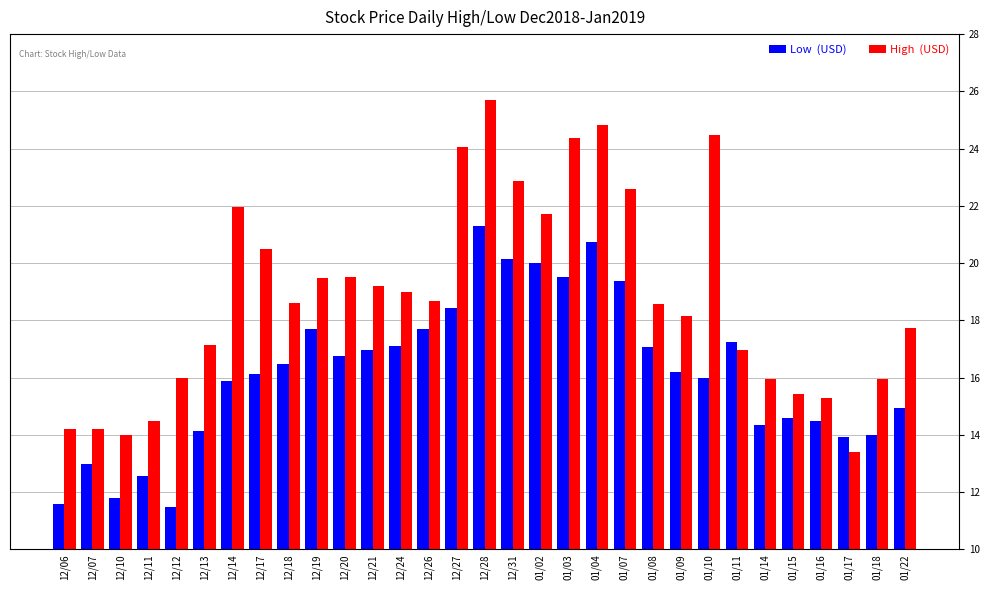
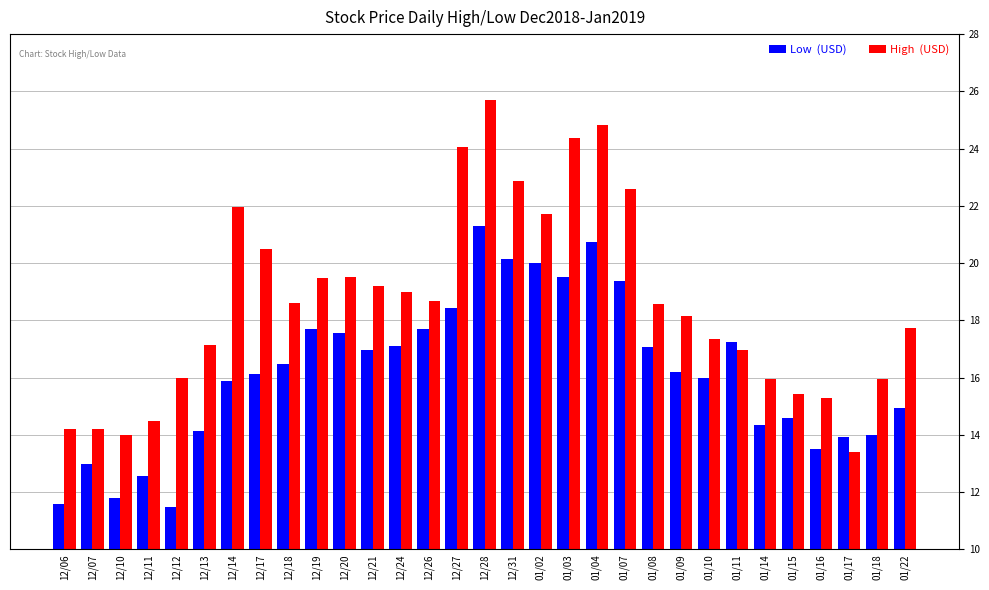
  {
    "Low (USD)": {
      "12/06": 11.6,
      "12/07": 13.0,
      "12/10": 11.8,
      "12/11": 12.6,
      "12/12": 11.5,
      "12/13": 14.1,
      "12/14": 15.9,
      "12/17": 16.1,
      "12/18": 16.5,
      "12/19": 17.7,
-     "12/20": 16.8,
+     "12/20": 17.5,
      "12/21": 17.0,
      "12/24": 17.1,
      "12/26": 17.7,
      "12/27": 18.4,
      "12/28": 21.3,
      "12/31": 20.2,
      "01/02": 20.0,
      "01/03": 19.5,
      "01/04": 20.8,
      "01/07": 19.4,
      "01/08": 17.1,
      "01/09": 16.2,
      "01/10": 16.0,
      "01/11": 17.2,
      "01/14": 14.4,
      "01/15": 14.6,
-     "01/16": 14.5,
+     "01/16": 13.5,
      "01/17": 13.9,
      "01/18": 14.0,
      "01/22": 14.9
    },
    "High (USD)": {
      "12/06": 14.2,
      "12/07": 14.2,
      "12/10": 14.0,
      "12/11": 14.5,
      "12/12": 16.0,
      "12/13": 17.1,
      "12/14": 22.0,
      "12/17": 20.5,
      "12/18": 18.6,
      "12/19": 19.5,
      "12/20": 19.5,
      "12/21": 19.2,
      "12/24": 19.0,
      "12/26": 18.7,
      "12/27": 24.1,
      "12/28": 25.7,
      "12/31": 22.9,
      "01/02": 21.7,
      "01/03": 24.4,
      "01/04": 24.8,
      "01/07": 22.6,
      "01/08": 18.6,
      "01/09": 18.2,
-     "01/10": 24.5,
+     "01/10": 17.4,
      "01/11": 17.0,
      "01/14": 15.9,
      "01/15": 15.4,
      "01/16": 15.3,
      "01/17": 13.4,
      "01/18": 16.0,
      "01/22": 17.7
    }
  }
